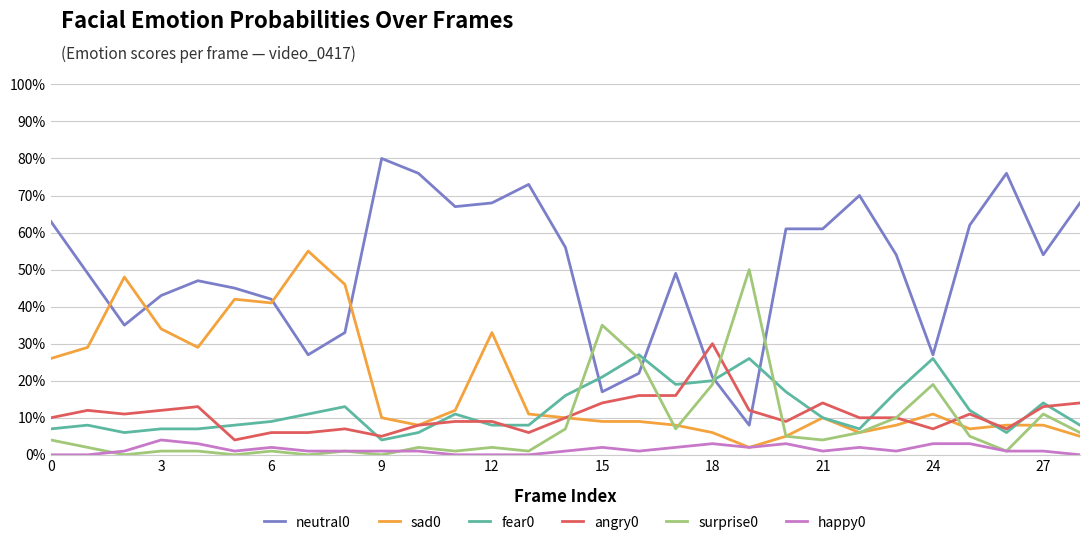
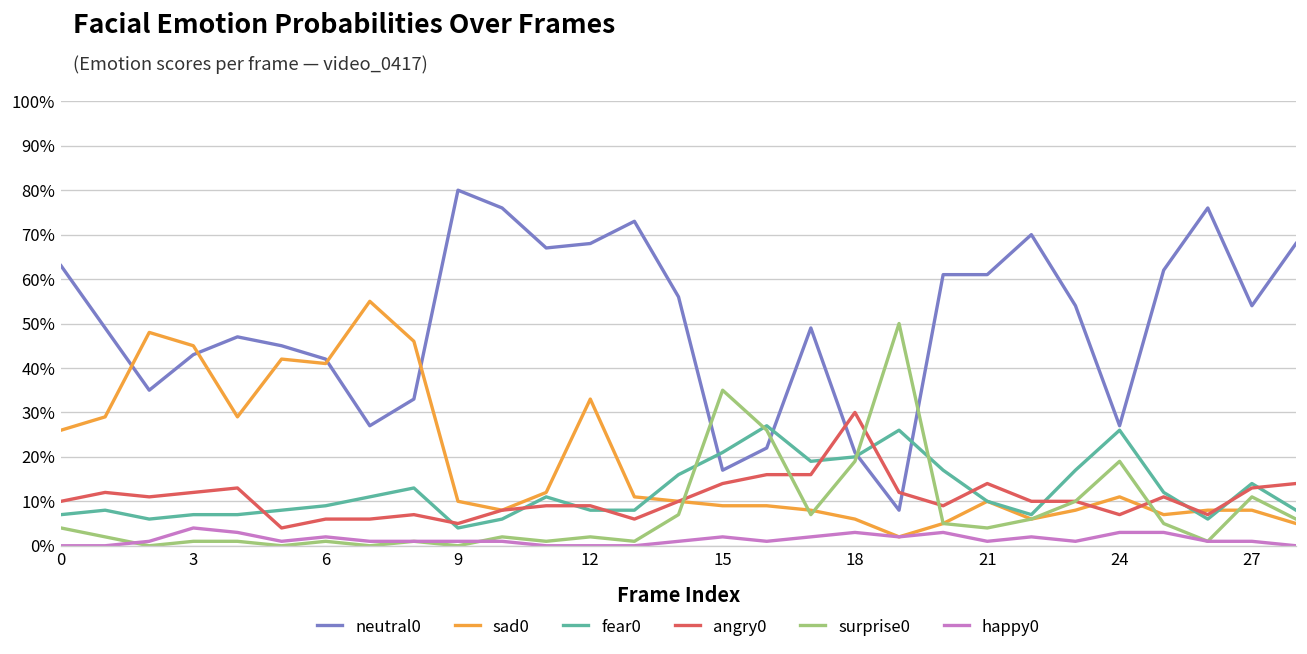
  {
    "neutral0": {
      "0": "63%",
      "3": "43%",
      "6": "42%",
      "9": "80%",
      "12": "68%",
      "15": "17%",
      "18": "21%",
      "21": "61%",
      "24": "27%",
      "27": "54%"
    },
    "sad0": {
      "0": "26%",
-     "3": "34%",
+     "3": "45%",
      "6": "41%",
      "9": "10%",
      "12": "33%",
      "15": "9%",
      "18": "6%",
      "24": "11%",
      "27": "8%"
    },
    "fear0": {
      "0": "7%",
      "3": "7%",
      "6": "9%",
      "9": "4%",
      "12": "8%",
      "15": "21%",
      "18": "20%",
      "24": "26%",
      "27": "14%"
    },
    "angry0": {
      "0": "10%",
      "3": "12%",
      "6": "6%",
      "9": "5%",
      "12": "9%",
      "15": "14%",
      "18": "30%",
      "21": "14%",
      "24": "7%",
      "27": "13%"
    },
    "surprise0": {
      "0": "4%",
      "3": "1%",
      "6": "1%",
      "9": "0%",
      "12": "2%",
      "15": "35%",
      "18": "19%",
      "21": "4%",
      "24": "19%",
      "27": "11%"
    },
    "happy0": {
      "0": "0%",
      "3": "4%",
      "6": "2%",
      "9": "1%",
      "12": "0%",
      "15": "2%",
      "18": "3%",
      "21": "1%",
      "24": "3%",
      "27": "1%"
    }
  }
